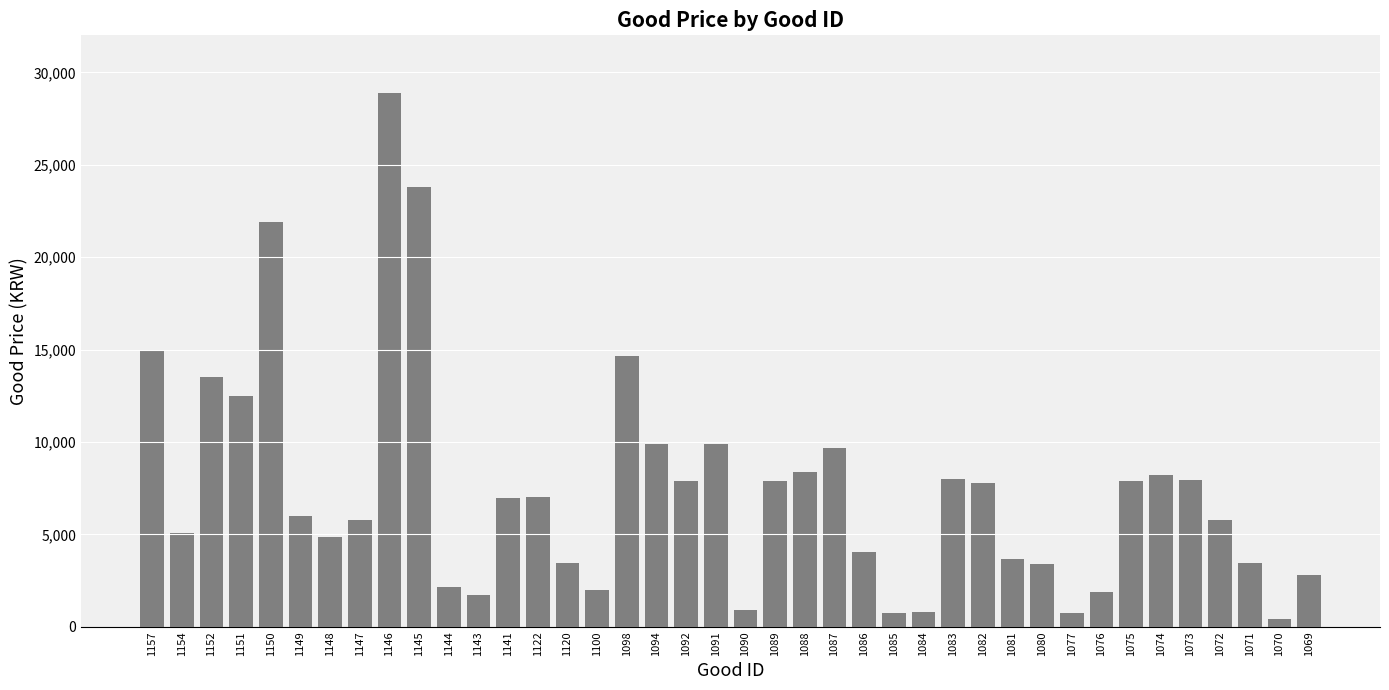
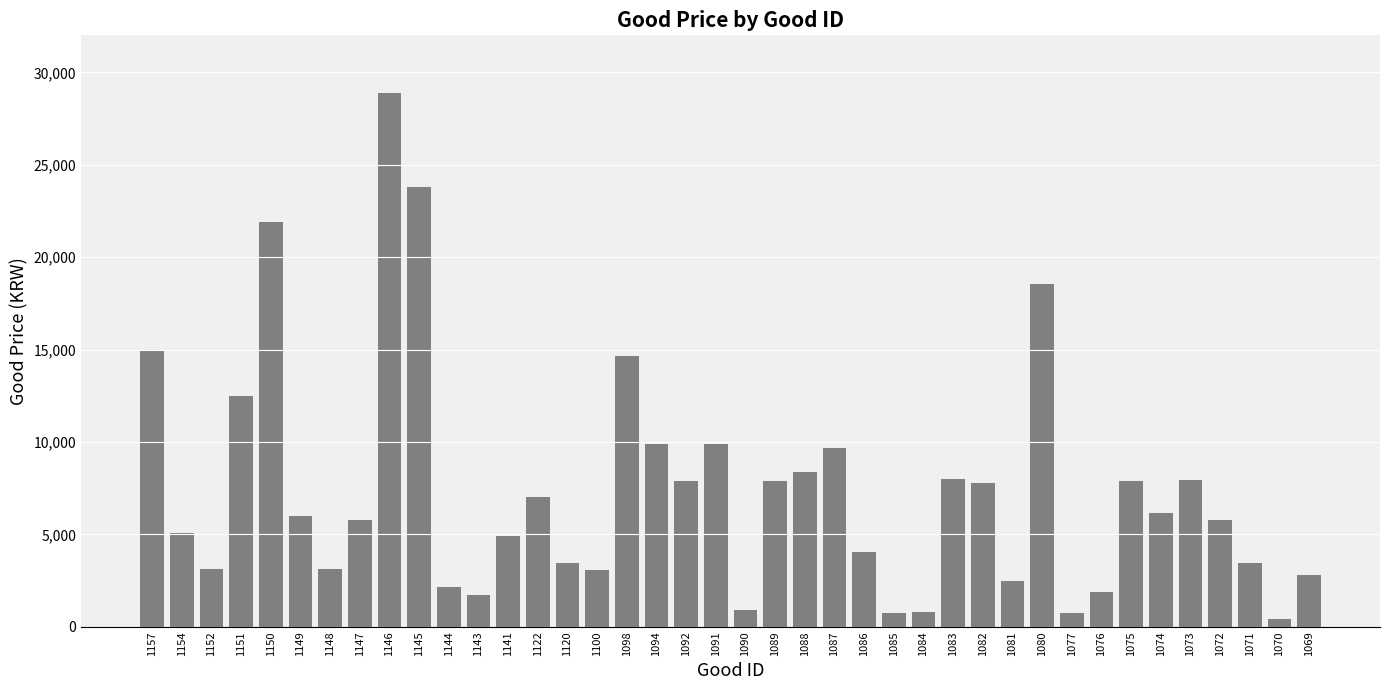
  {
    "1157": "14,900",
    "1154": "5,100",
-   "1152": "13,500",
+   "1152": "3,200",
    "1151": "12,500",
    "1150": "21,900",
    "1149": "6,000",
-   "1148": "4,900",
+   "1148": "3,100",
    "1147": "5,800",
    "1146": "28,900",
    "1145": "23,800",
    "1144": "2,200",
    "1143": "1,700",
-   "1141": "7,000",
+   "1141": "4,900",
    "1122": "7,000",
    "1120": "3,500",
-   "1100": "2,000",
+   "1100": "3,100",
    "1098": "14,700",
    "1094": "9,900",
    "1092": "7,900",
    "1091": "9,900",
    "1090": "900",
    "1089": "7,900",
    "1088": "8,400",
    "1087": "9,700",
    "1086": "4,100",
    "1085": "800",
    "1084": "800",
    "1083": "8,000",
    "1082": "7,800",
-   "1081": "3,700",
-   "1080": "3,400",
+   "1081": "2,500",
+   "1080": "18,500",
    "1077": "700",
    "1076": "1,900",
    "1075": "7,900",
-   "1074": "8,200",
+   "1074": "6,200",
    "1073": "8,000",
    "1072": "5,800",
    "1071": "3,500",
    "1070": "400",
    "1069": "2,800"
  }
